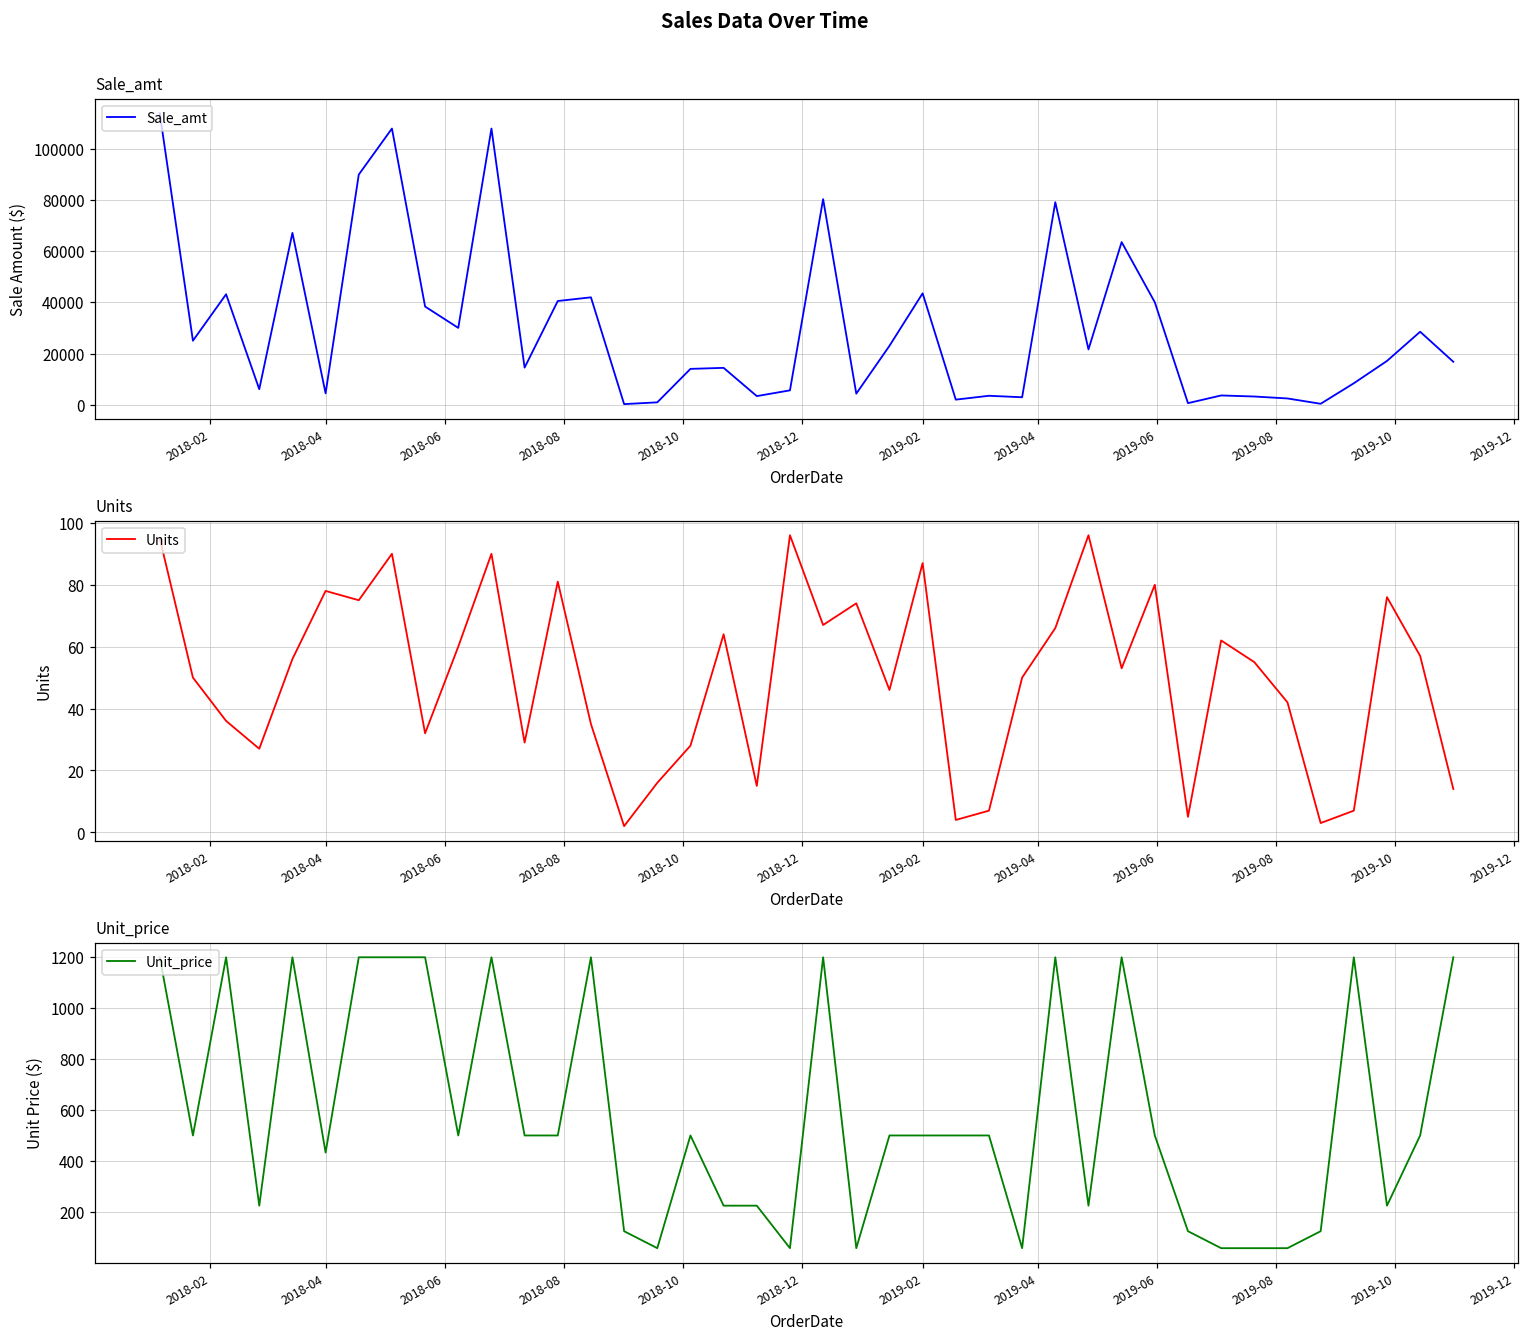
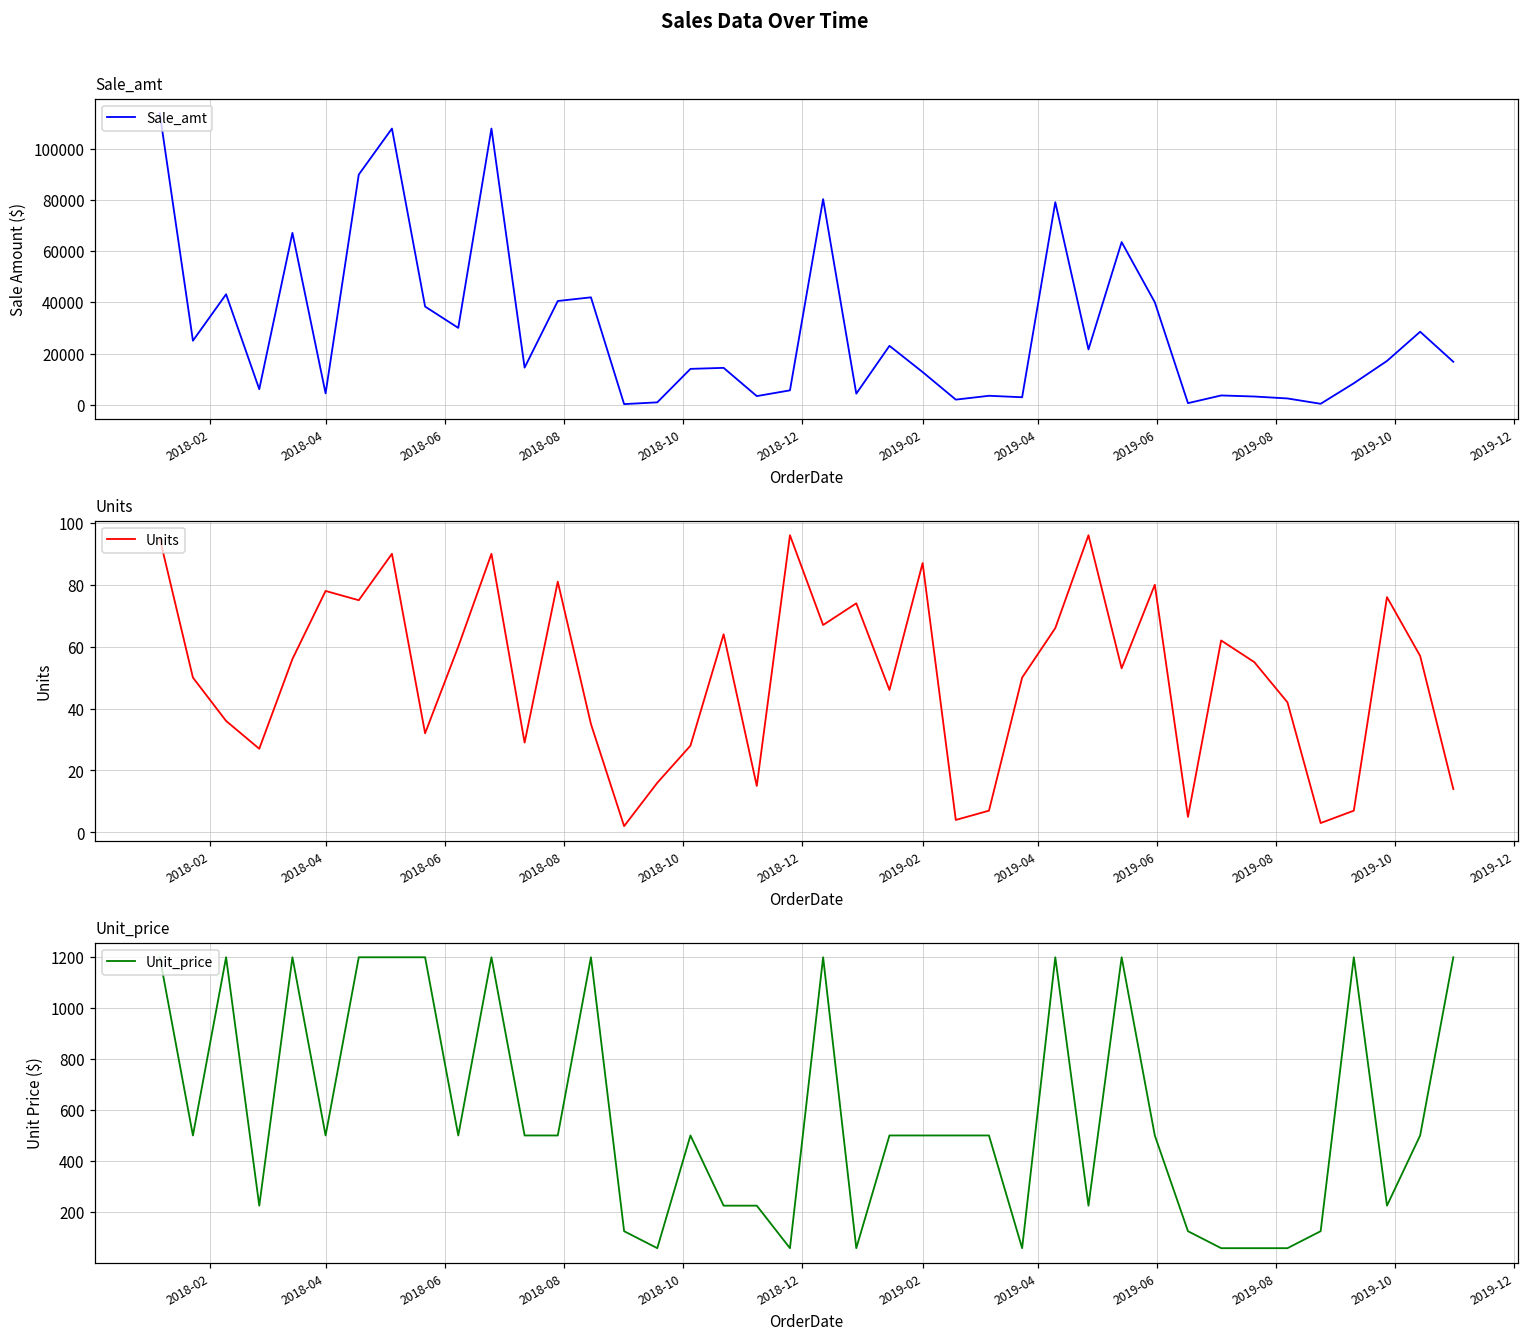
  {
    "Sale_amt": {
      "2018-04": 4000,
-     "2019-02": 44000
+     "2019-02": 13000
    },
    "Units": {
      "2018-04": 78,
      "2019-02": 87
    },
    "Unit_price": {
-     "2018-04": 430,
+     "2018-04": 500,
      "2019-02": 500
    }
  }
